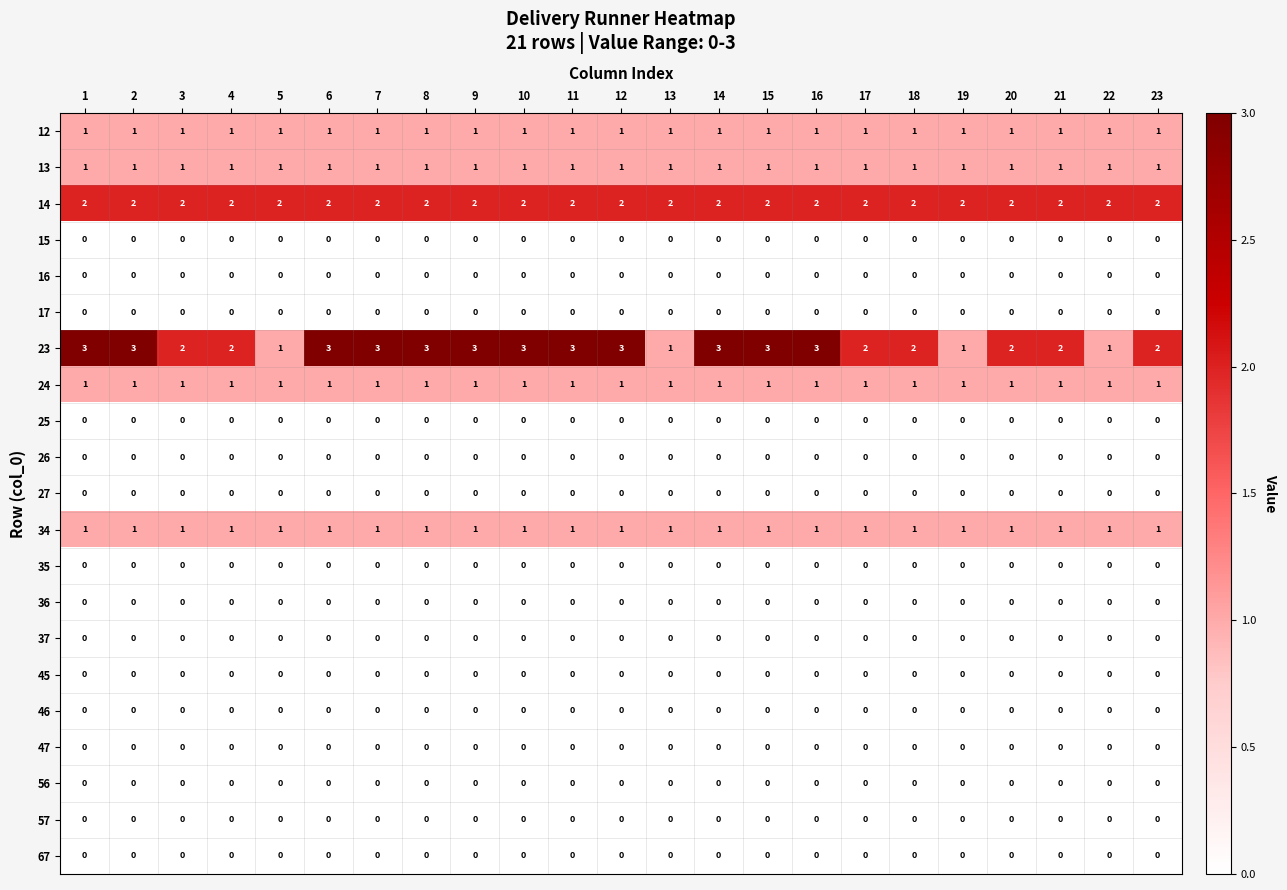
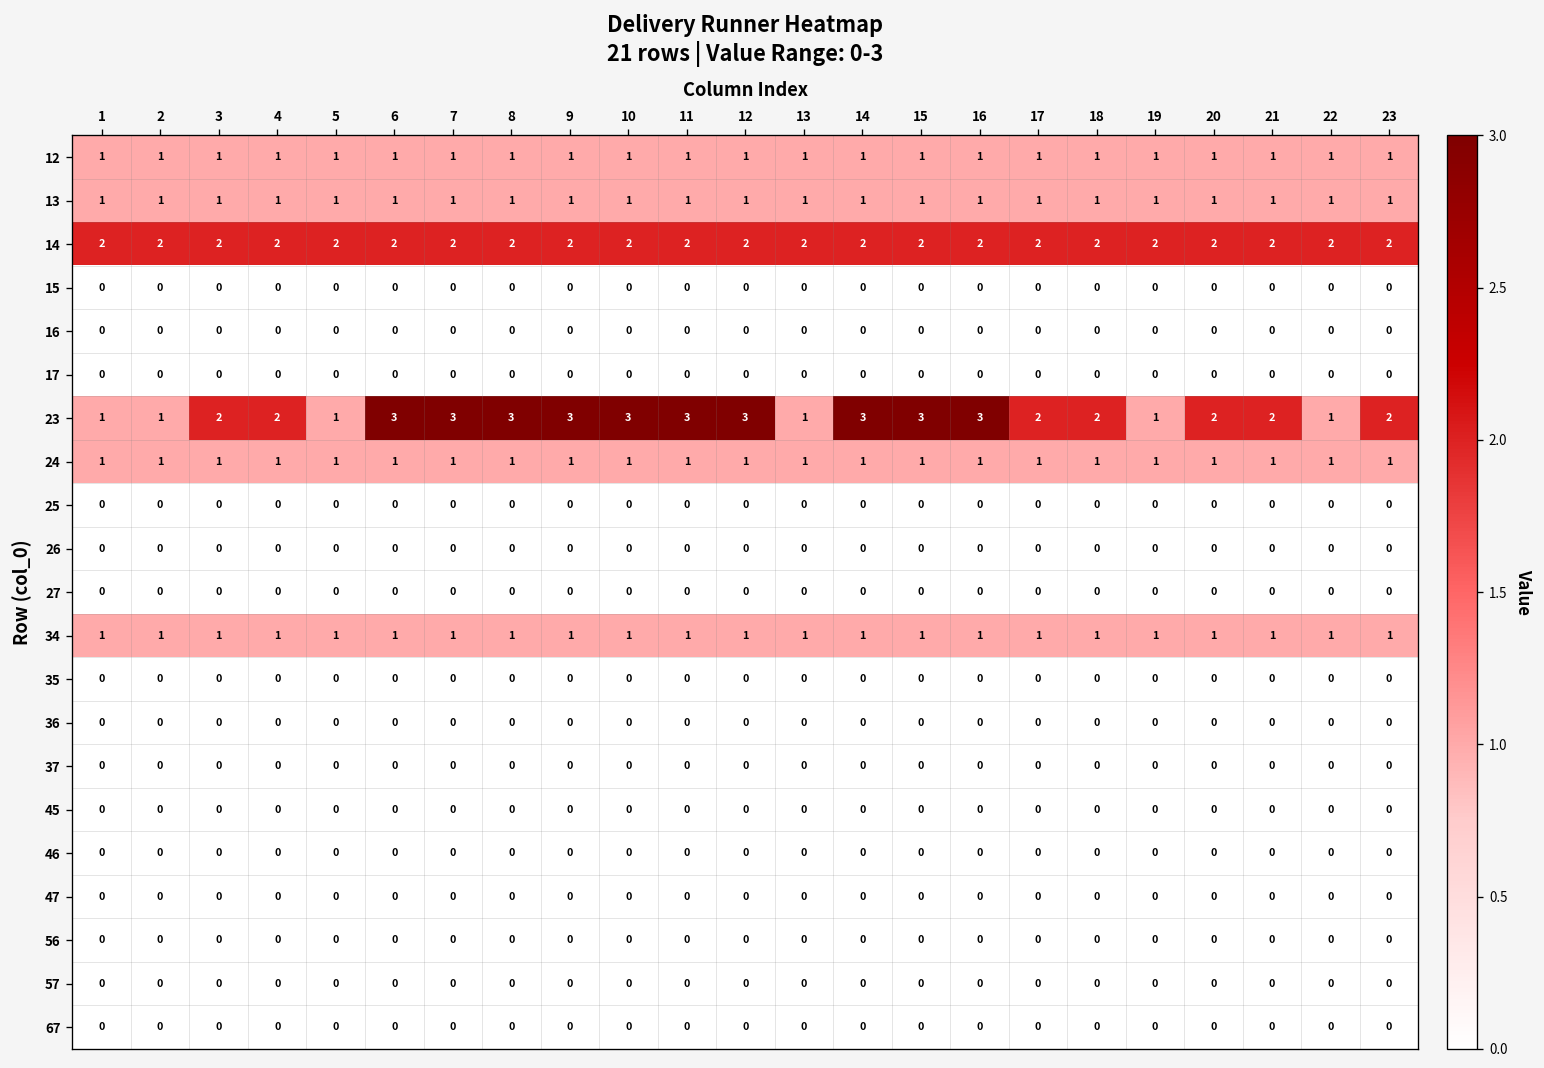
  {
    "23": {
-     "1": 3,
-     "2": 3,
+     "1": 1,
+     "2": 1,
      "3": 2,
      "4": 2,
      "5": 1,
      "6": 3,
      "7": 3,
      "8": 3,
      "9": 3,
      "10": 3,
      "11": 3,
      "12": 3,
      "13": 1,
      "14": 3,
      "15": 3,
      "16": 3,
      "17": 2,
      "18": 2,
      "19": 1,
      "20": 2,
      "21": 2,
      "22": 1,
      "23": 2
    }
  }
